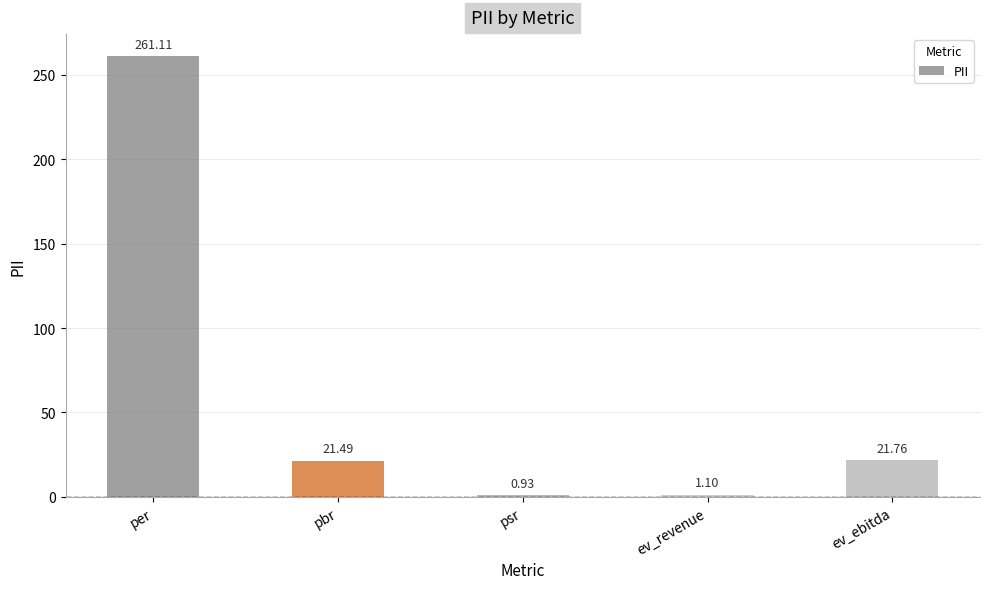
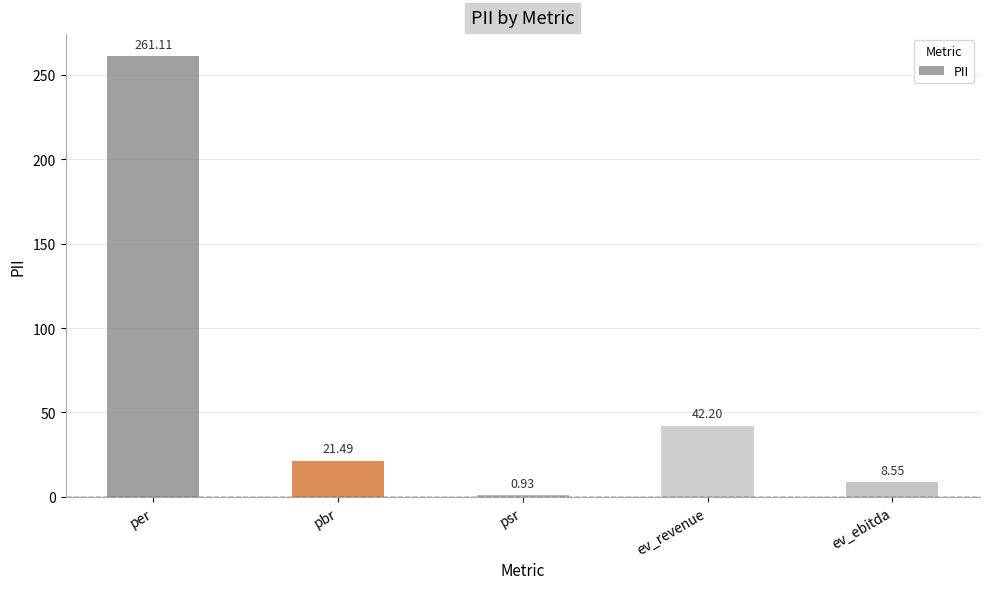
  {
    "per": 261.11,
    "pbr": 21.49,
    "psr": 0.93,
-   "ev_revenue": 1.10,
-   "ev_ebitda": 21.76
+   "ev_revenue": 42.20,
+   "ev_ebitda": 8.55
  }
